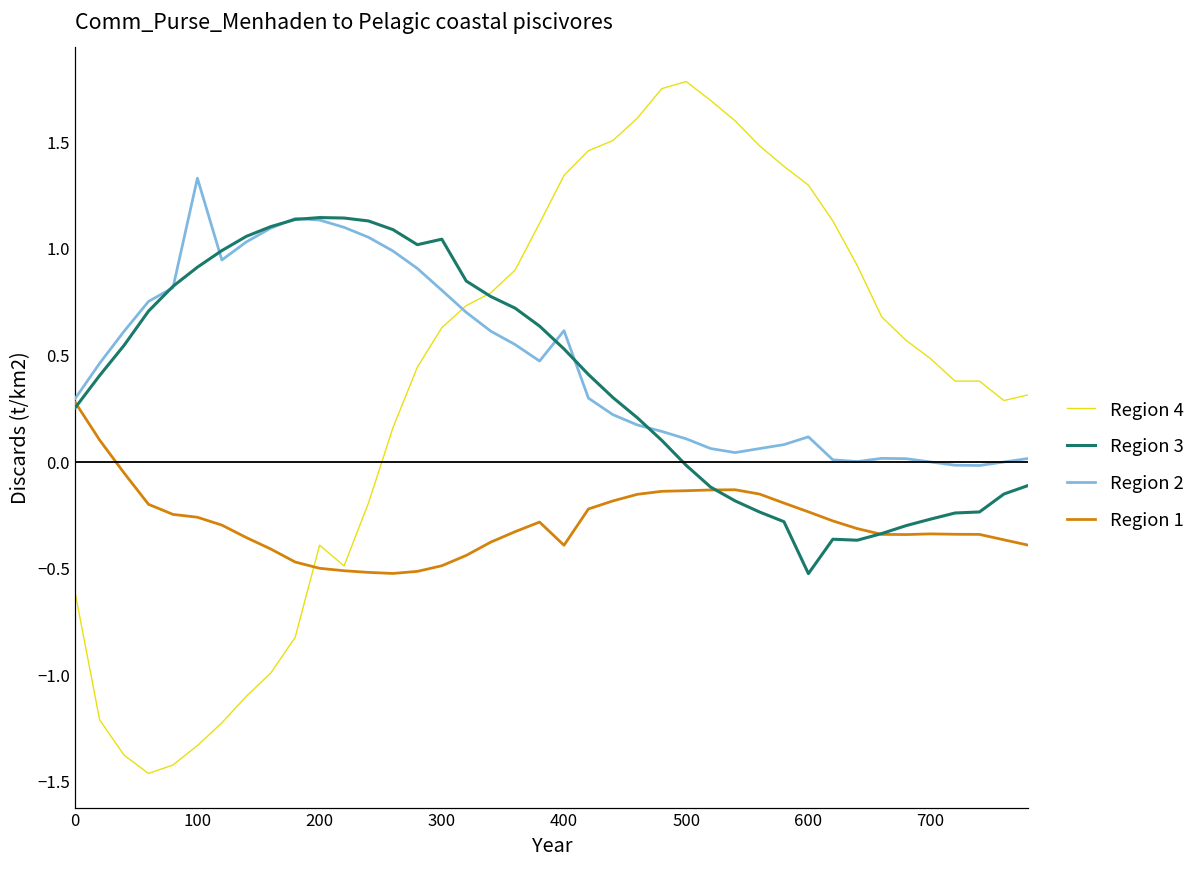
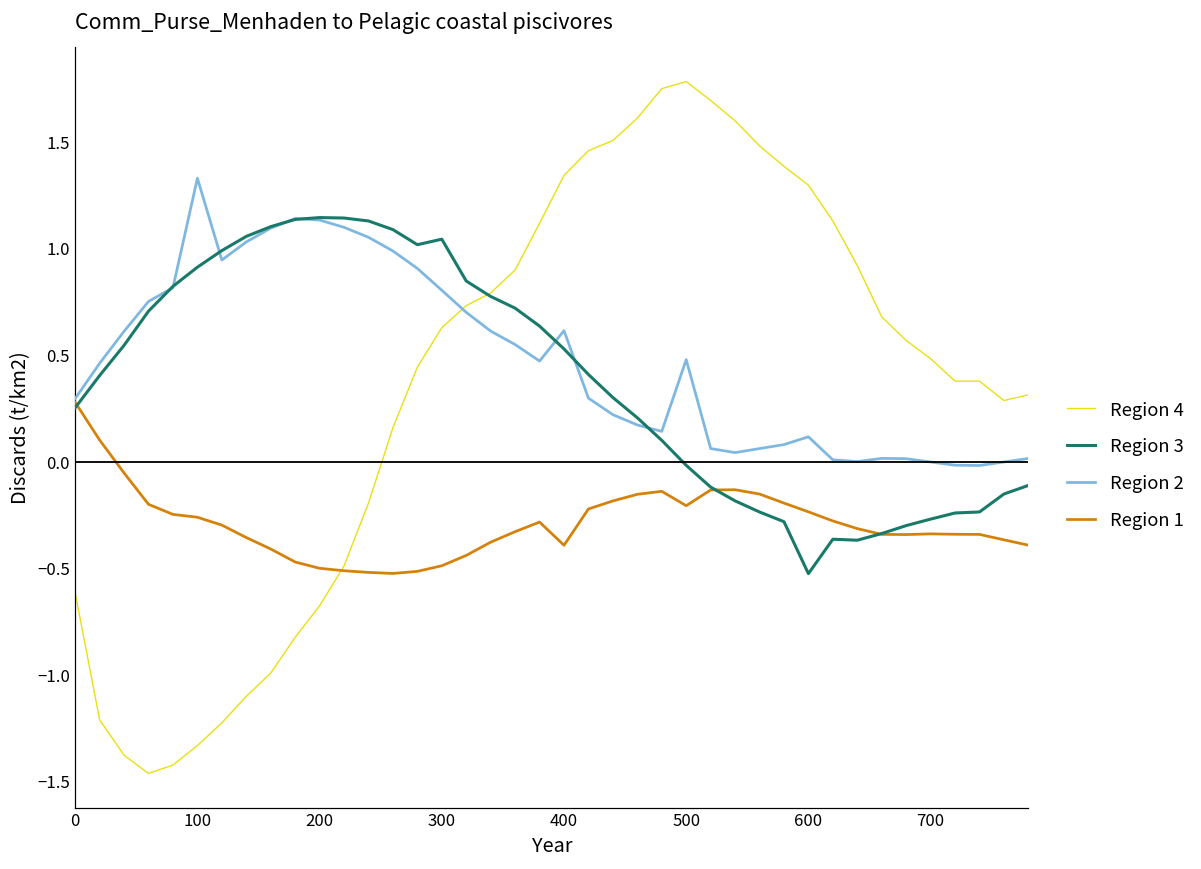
  {
    "Region 4": {
      "0": -0.61,
      "100": -1.33,
-     "200": -0.39,
+     "200": -0.67,
      "300": 0.63,
      "400": 1.35,
      "500": 1.79,
      "600": 1.30,
      "700": 0.49
    },
    "Region 3": {
      "0": 0.26,
      "100": 0.91,
      "300": 1.05,
      "400": 0.53,
      "500": -0.02,
      "600": -0.52,
      "700": -0.27
    },
    "Region 2": {
      "0": 0.30,
      "100": 1.33,
      "300": 0.81,
      "400": 0.62,
-     "500": 0.11,
+     "500": 0.48,
      "600": 0.12,
      "700": 0.00
    },
    "Region 1": {
      "0": 0.28,
      "100": -0.26,
      "200": -0.50,
      "300": -0.49,
      "400": -0.39,
-     "500": -0.13,
+     "500": -0.20,
      "600": -0.23,
      "700": -0.34
    }
  }
